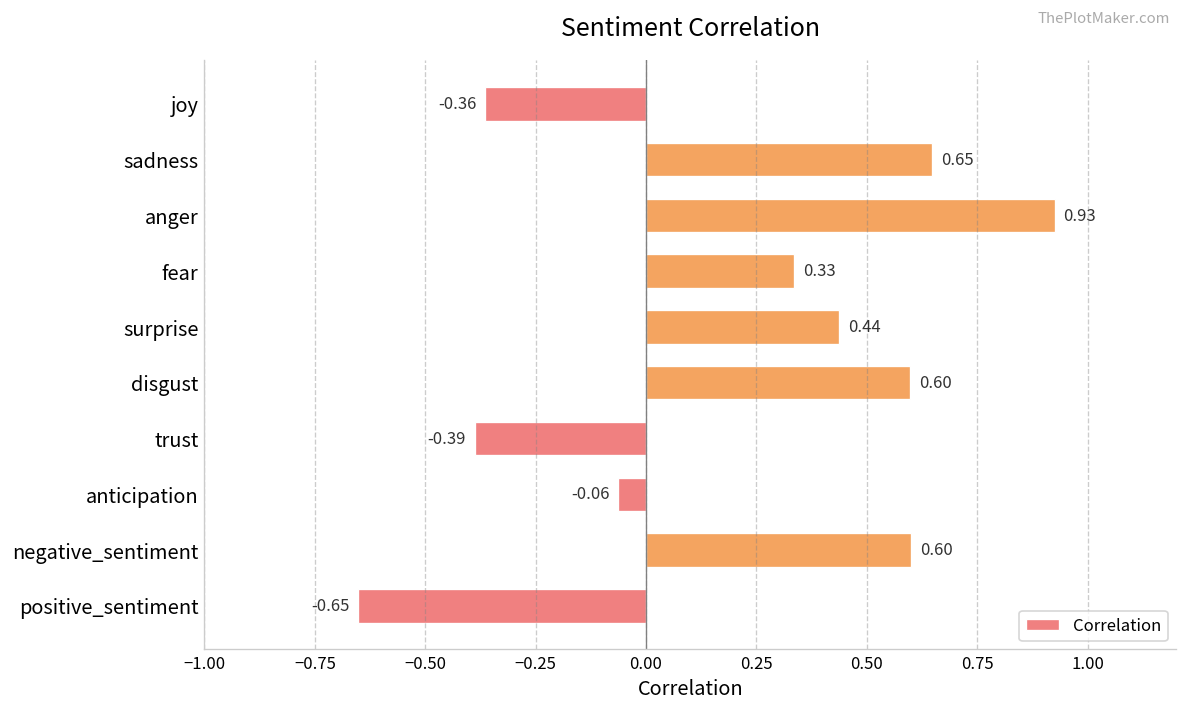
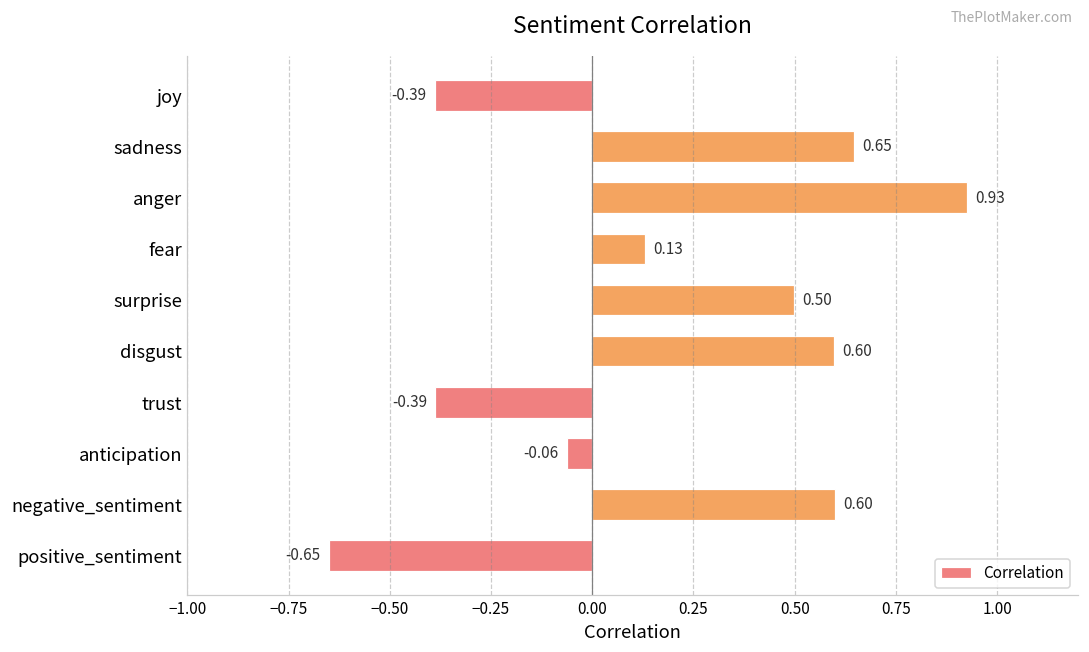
  {
-   "joy": -0.36,
+   "joy": -0.39,
    "sadness": 0.65,
    "anger": 0.93,
-   "fear": 0.33,
-   "surprise": 0.44,
+   "fear": 0.13,
+   "surprise": 0.50,
    "disgust": 0.60,
    "trust": -0.39,
    "anticipation": -0.06,
    "negative_sentiment": 0.60,
    "positive_sentiment": -0.65
  }
